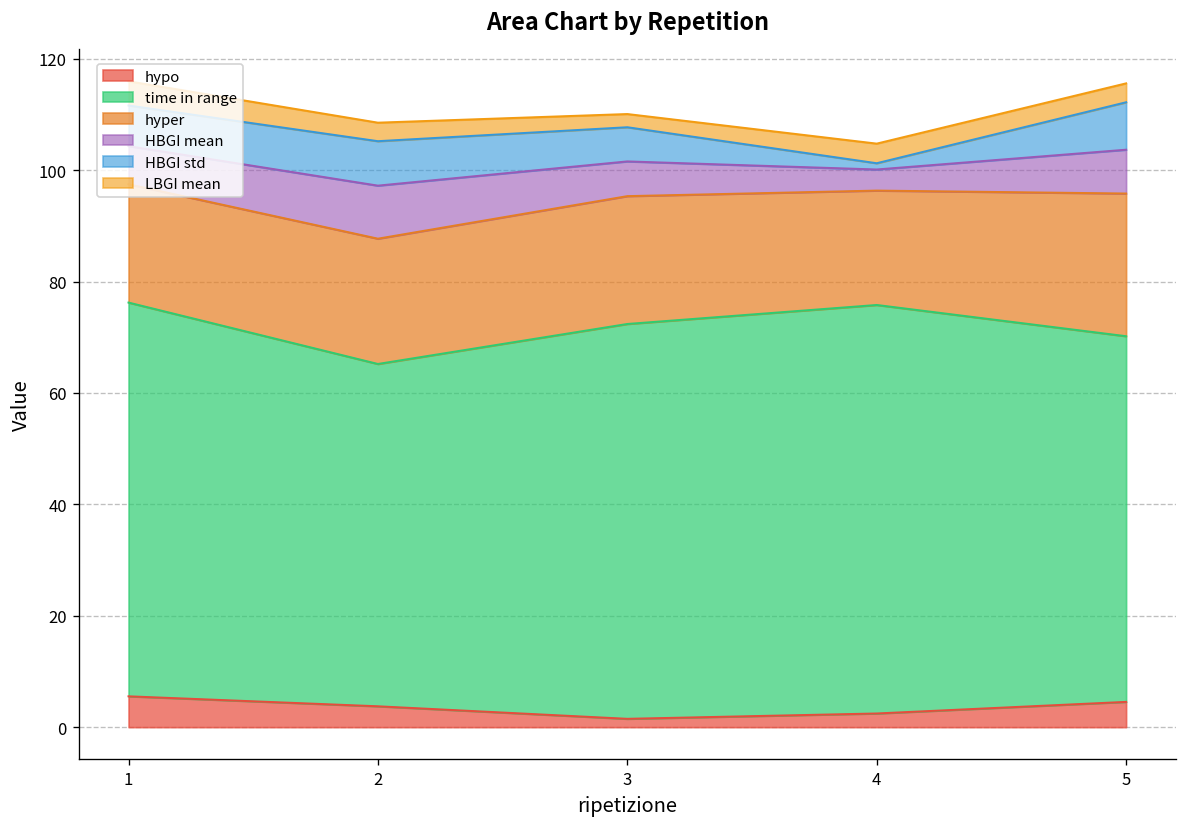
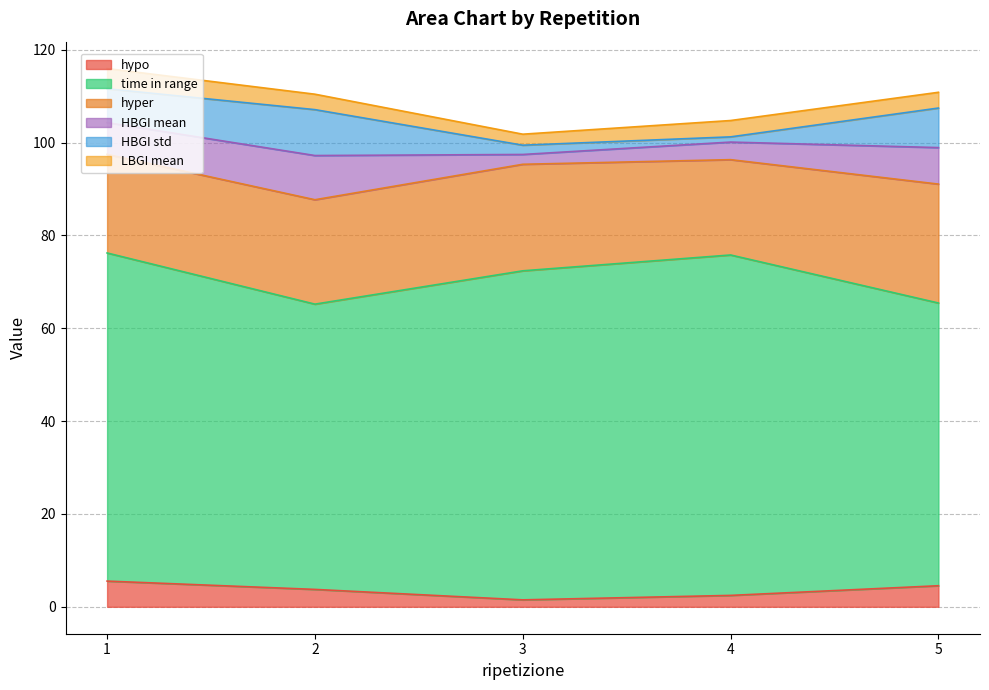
  {
    "time in range": {
      "1": 71,
      "2": 61,
      "3": 71,
      "4": 73,
-     "5": 66
+     "5": 61
    },
    "HBGI mean": {
      "2": 10,
-     "3": 6,
+     "3": 2,
      "4": 4,
      "5": 8
    },
    "HBGI std": {
-     "2": 8,
-     "3": 6,
+     "2": 10,
+     "3": 2,
      "4": 1,
      "5": 9
    }
  }
